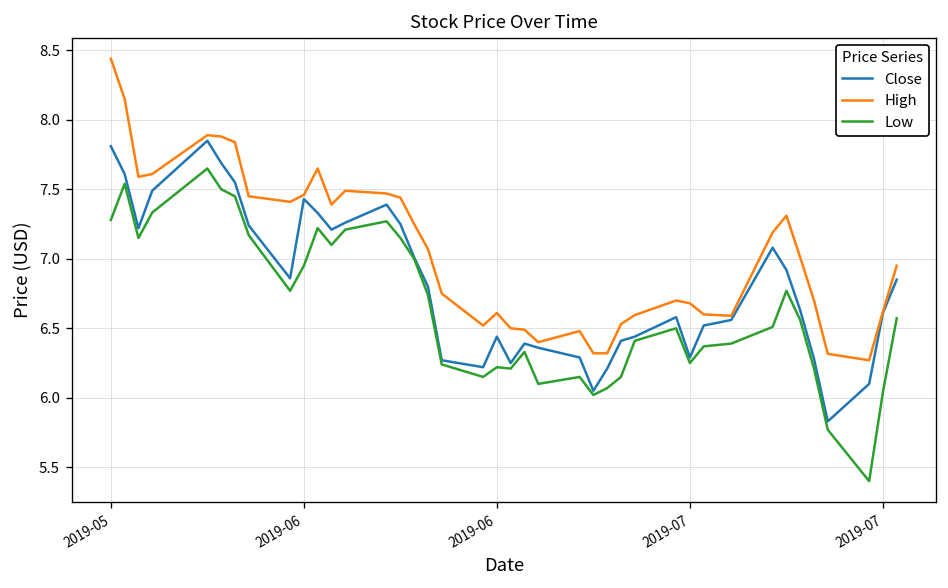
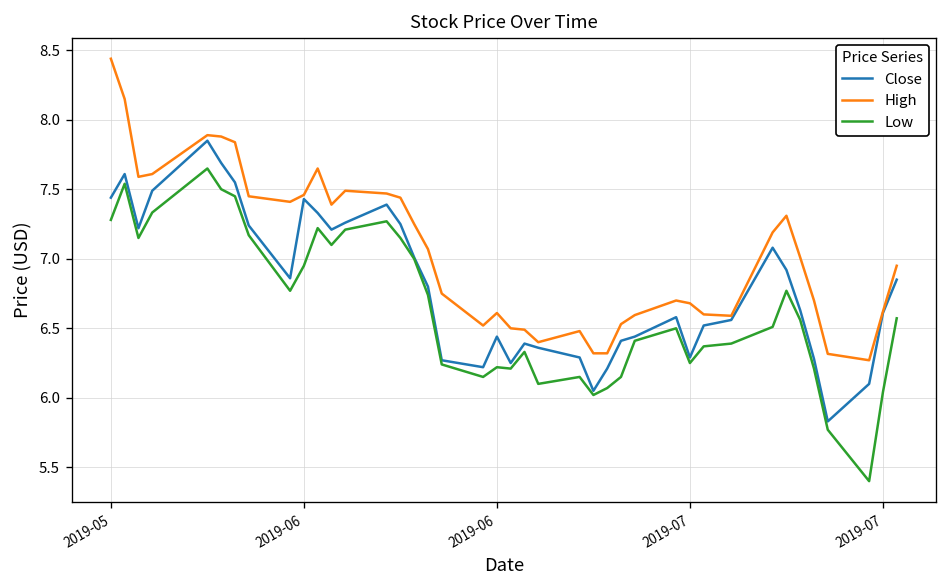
  {
    "Close": {
-     "2019-05": 7.81
+     "2019-05": 7.44
    },
    "High": {
      "2019-05": 8.44
    },
    "Low": {
      "2019-05": 7.28
    }
  }
